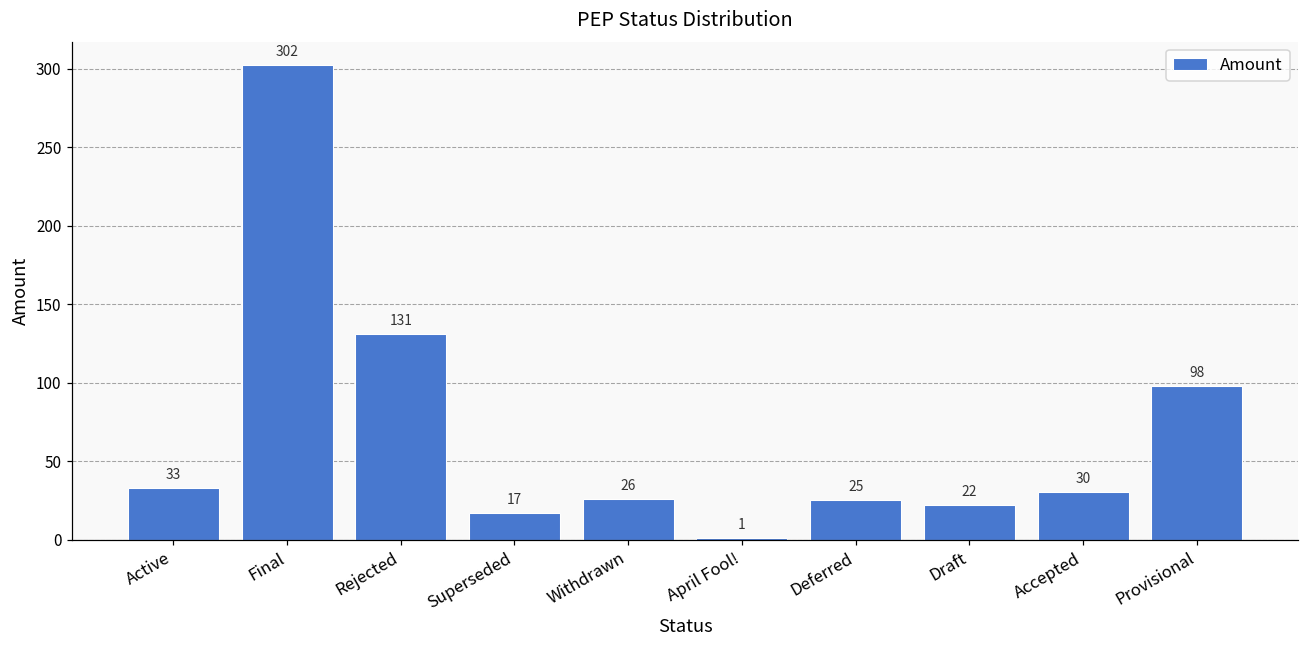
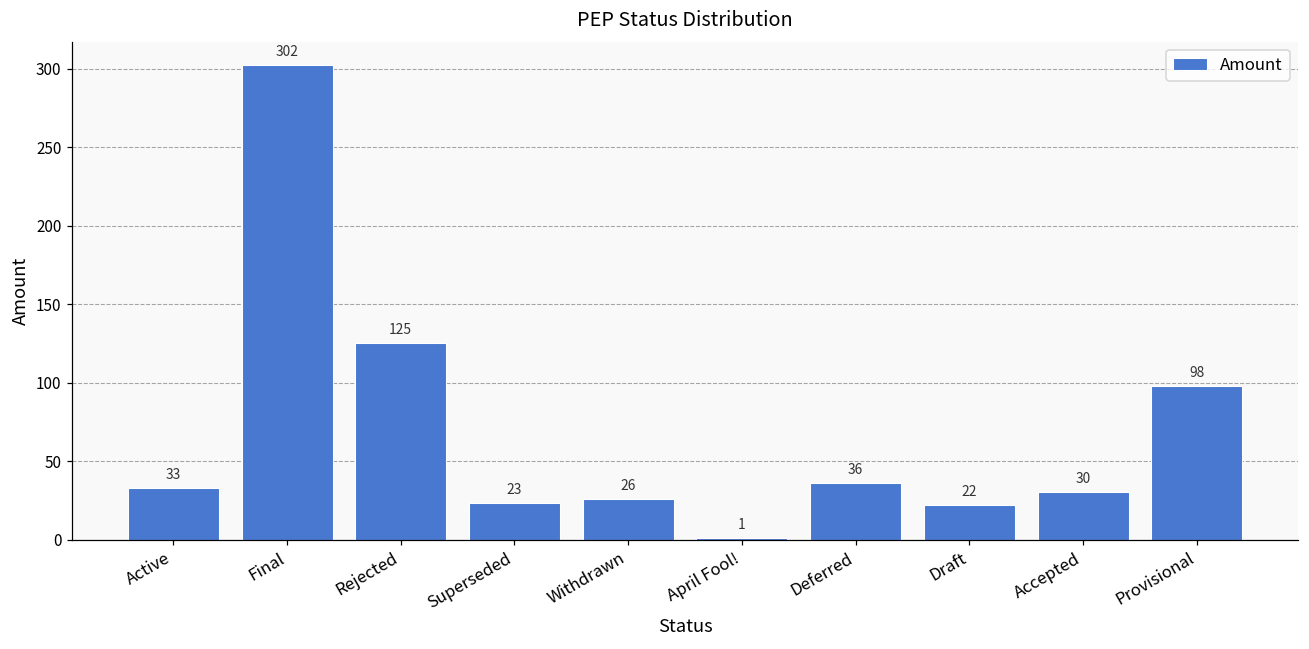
  {
    "Active": 33,
    "Final": 302,
-   "Rejected": 131,
-   "Superseded": 17,
+   "Rejected": 125,
+   "Superseded": 23,
    "Withdrawn": 26,
    "April Fool!": 1,
-   "Deferred": 25,
+   "Deferred": 36,
    "Draft": 22,
    "Accepted": 30,
    "Provisional": 98
  }
